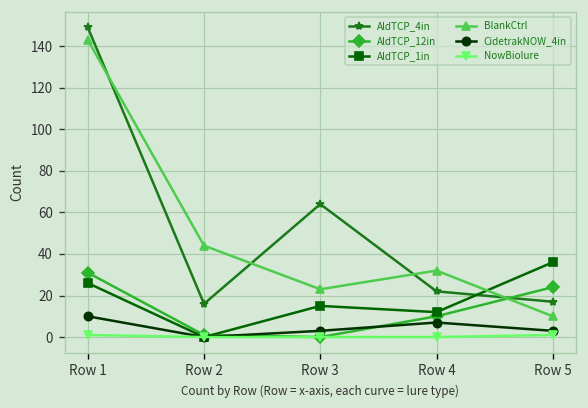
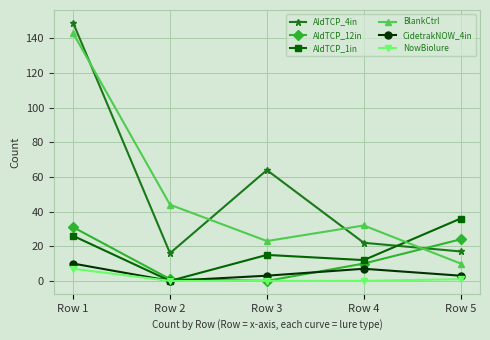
  {
    "NowBiolure": {
-     "Row 1": 1,
+     "Row 1": 7,
      "Row 4": 0,
      "Row 5": 1
    }
  }
